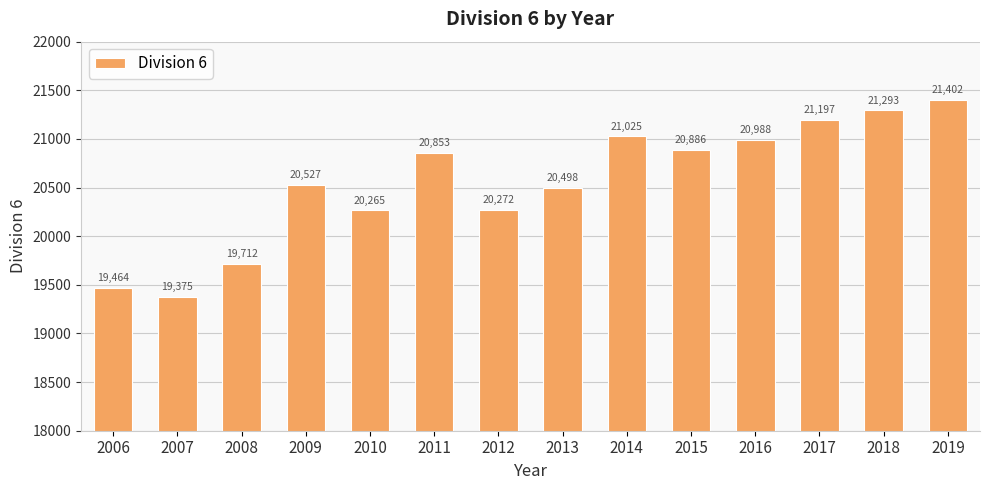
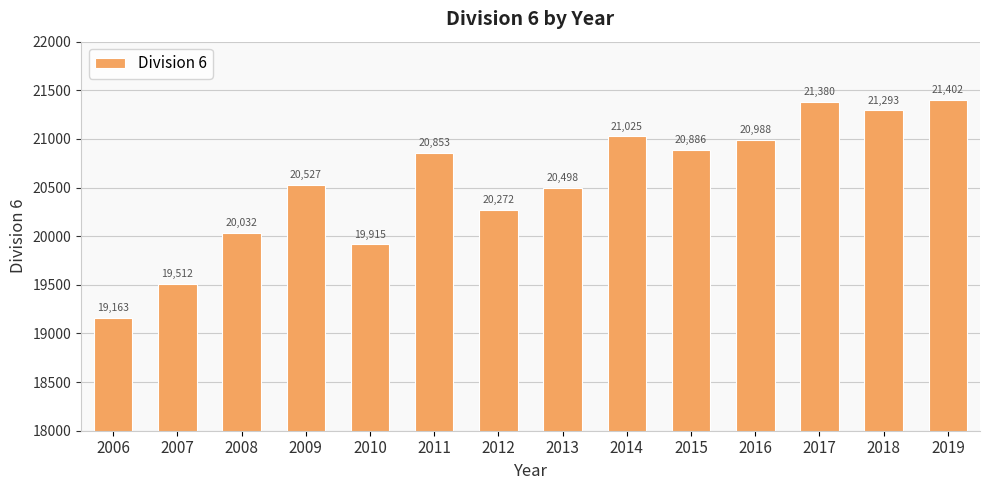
  {
-   "2006": "19,464",
-   "2007": "19,375",
-   "2008": "19,712",
+   "2006": "19,163",
+   "2007": "19,512",
+   "2008": "20,032",
    "2009": "20,527",
-   "2010": "20,265",
+   "2010": "19,915",
    "2011": "20,853",
    "2012": "20,272",
    "2013": "20,498",
    "2014": "21,025",
    "2015": "20,886",
    "2016": "20,988",
-   "2017": "21,197",
+   "2017": "21,380",
    "2018": "21,293",
    "2019": "21,402"
  }
